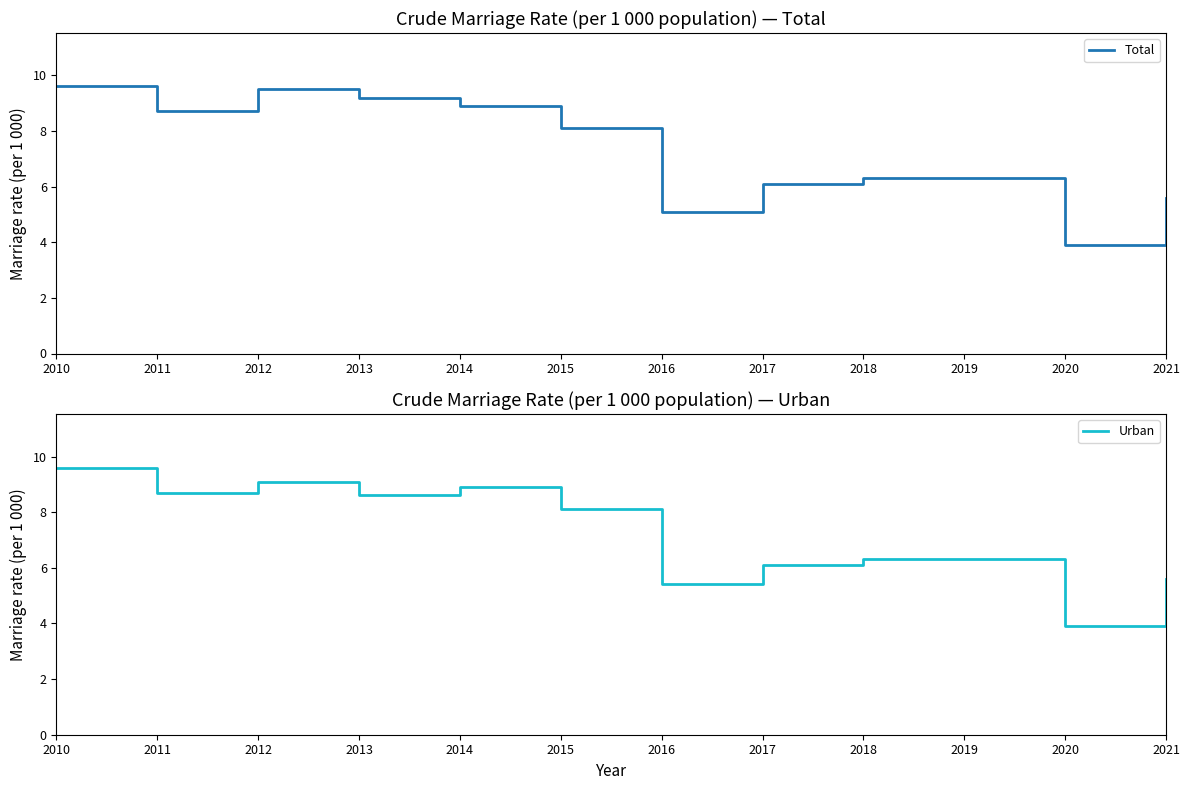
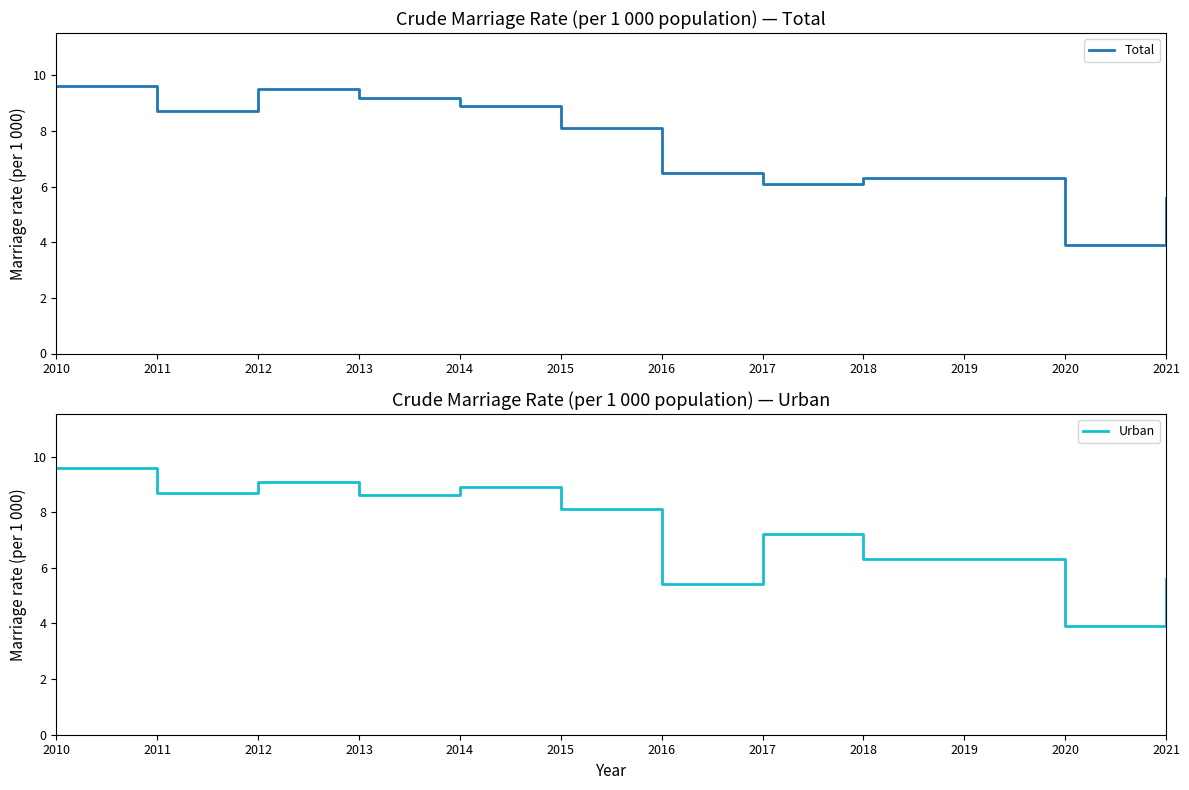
  {
    "Crude Marriage Rate (per 1 000 population) — Total": {
      "2010": 9.6,
      "2011": 8.7,
      "2012": 9.5,
      "2013": 9.2,
      "2014": 8.9,
      "2015": 8.1,
-     "2016": 5.1,
+     "2016": 6.5,
      "2017": 6.1,
      "2018": 6.3,
      "2019": 6.3,
      "2020": 3.9,
      "2021": 5.6
    },
    "Crude Marriage Rate (per 1 000 population) — Urban": {
      "2010": 9.6,
      "2011": 8.7,
      "2012": 9.1,
      "2013": 8.6,
      "2014": 8.9,
      "2015": 8.1,
      "2016": 5.4,
-     "2017": 6.1,
+     "2017": 7.2,
      "2018": 6.3,
      "2019": 6.3,
      "2020": 3.9,
      "2021": 5.6
    }
  }
